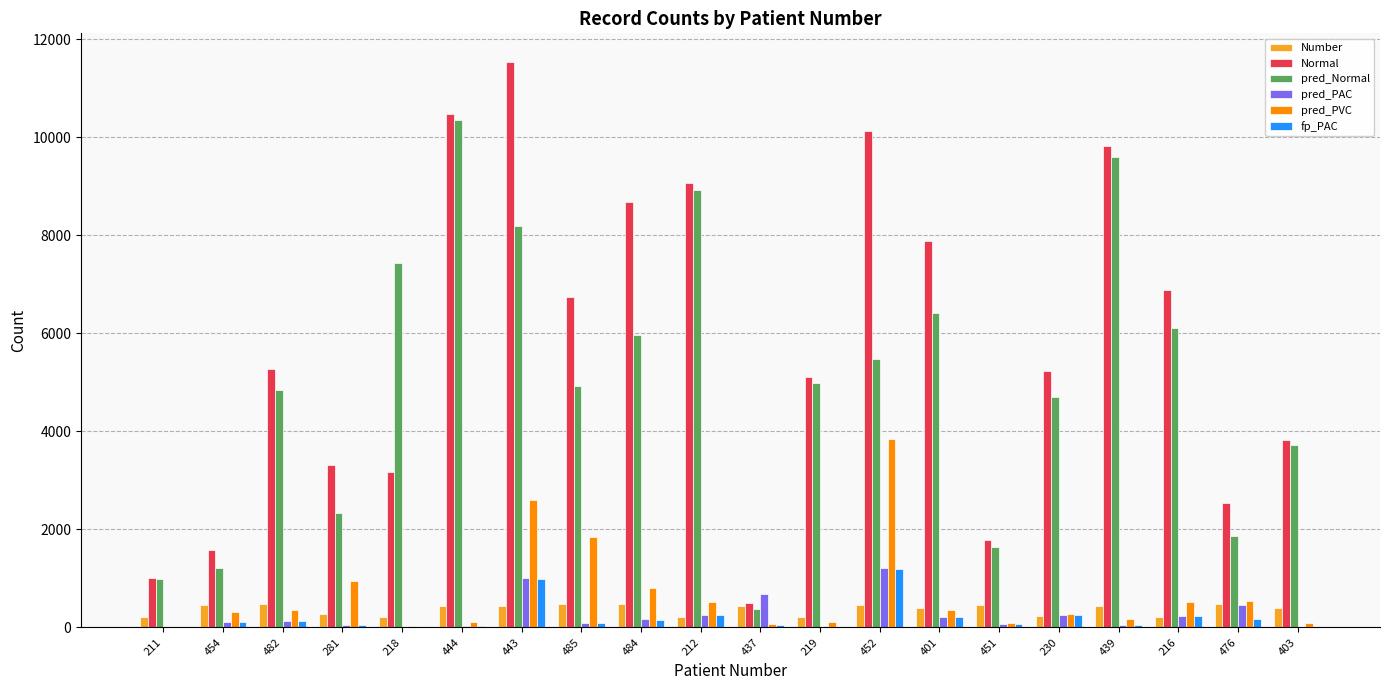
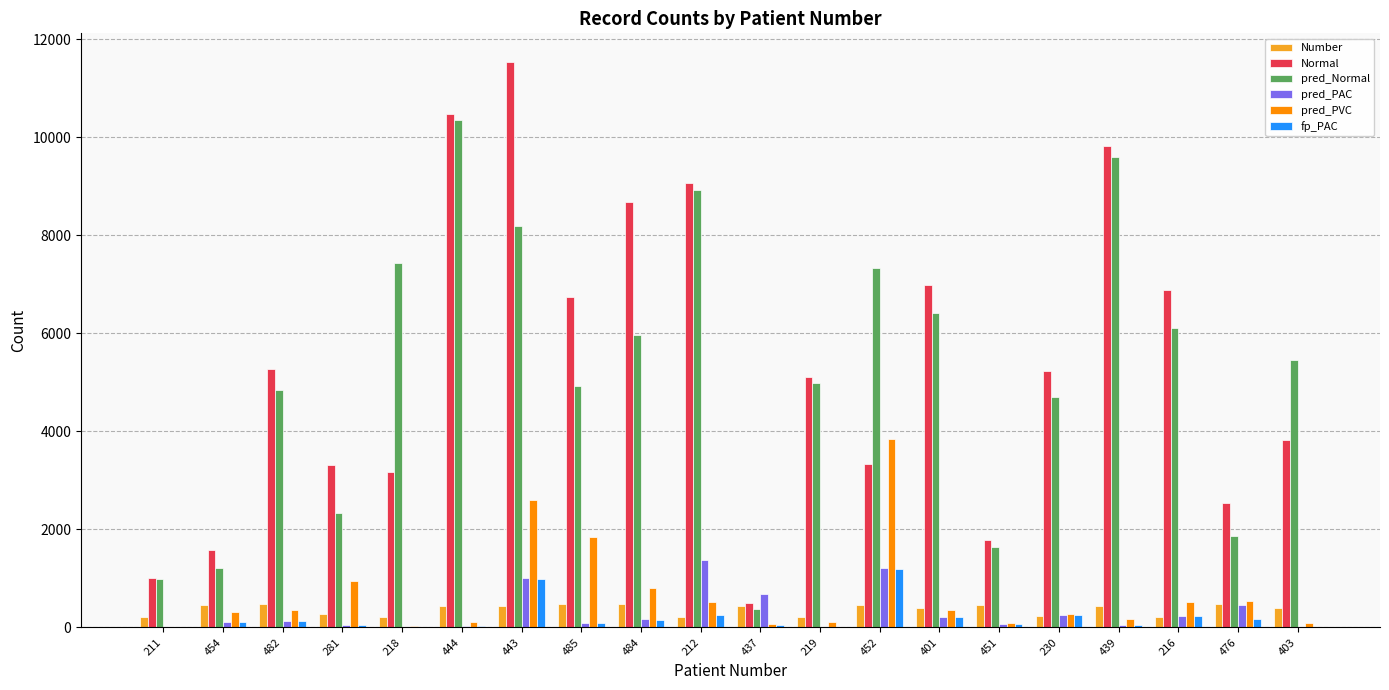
  {
    "Normal": {
      "211": 1000,
      "454": 1600,
      "482": 5300,
      "281": 3300,
      "218": 3200,
      "444": 10500,
      "443": 11500,
      "485": 6700,
      "484": 8700,
      "212": 9100,
      "437": 500,
      "219": 5100,
-     "452": 10100,
-     "401": 7900,
+     "452": 3300,
+     "401": 7000,
      "451": 1800,
      "230": 5200,
      "439": 9800,
      "216": 6900,
      "476": 2500,
      "403": 3800
    },
    "pred_Normal": {
      "211": 1000,
      "454": 1200,
      "482": 4800,
      "281": 2300,
      "218": 7400,
      "444": 10300,
      "443": 8200,
      "485": 4900,
      "484": 6000,
      "212": 8900,
      "437": 400,
      "219": 5000,
-     "452": 5500,
+     "452": 7300,
      "401": 6400,
      "451": 1600,
      "230": 4700,
      "439": 9600,
      "216": 6100,
      "476": 1900,
-     "403": 3700
+     "403": 5400
    },
    "pred_PAC": {
      "454": 100,
      "482": 100,
      "443": 1000,
      "485": 100,
      "484": 200,
-     "212": 300,
+     "212": 1400,
      "437": 700,
      "452": 1200,
      "401": 200,
      "451": 100,
      "230": 300,
      "216": 200,
      "476": 500
    },
    "fp_PAC": {
      "454": 100,
      "482": 100,
      "443": 1000,
      "485": 100,
      "484": 200,
      "212": 200,
      "437": 100,
      "452": 1200,
      "401": 200,
      "451": 100,
      "230": 300,
      "216": 200,
      "476": 200
    }
  }
